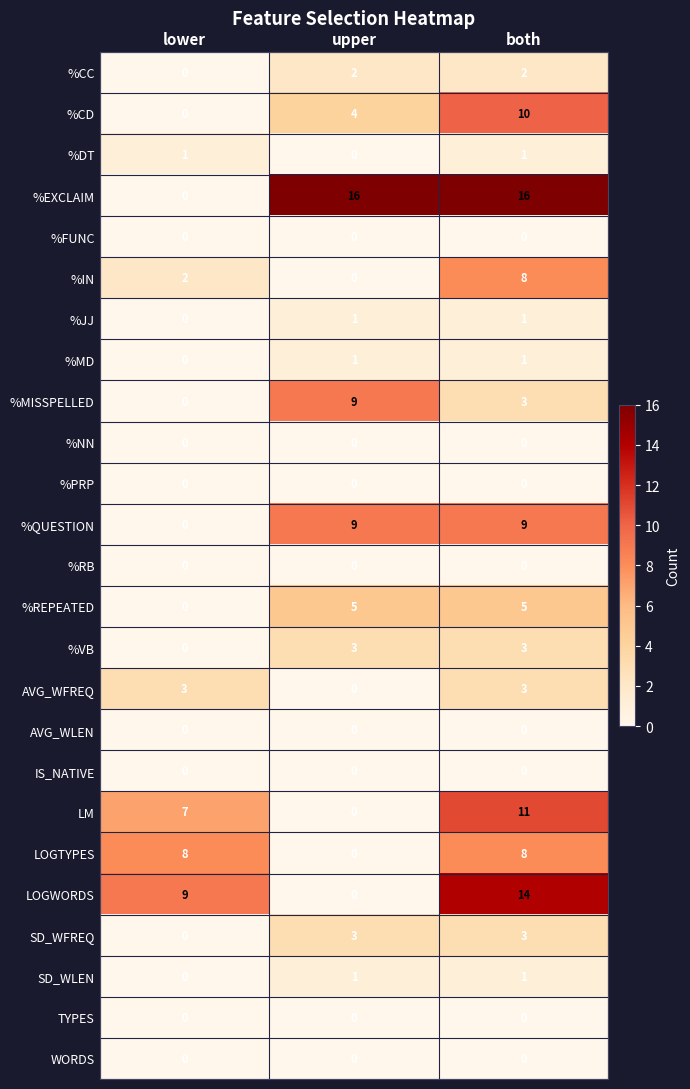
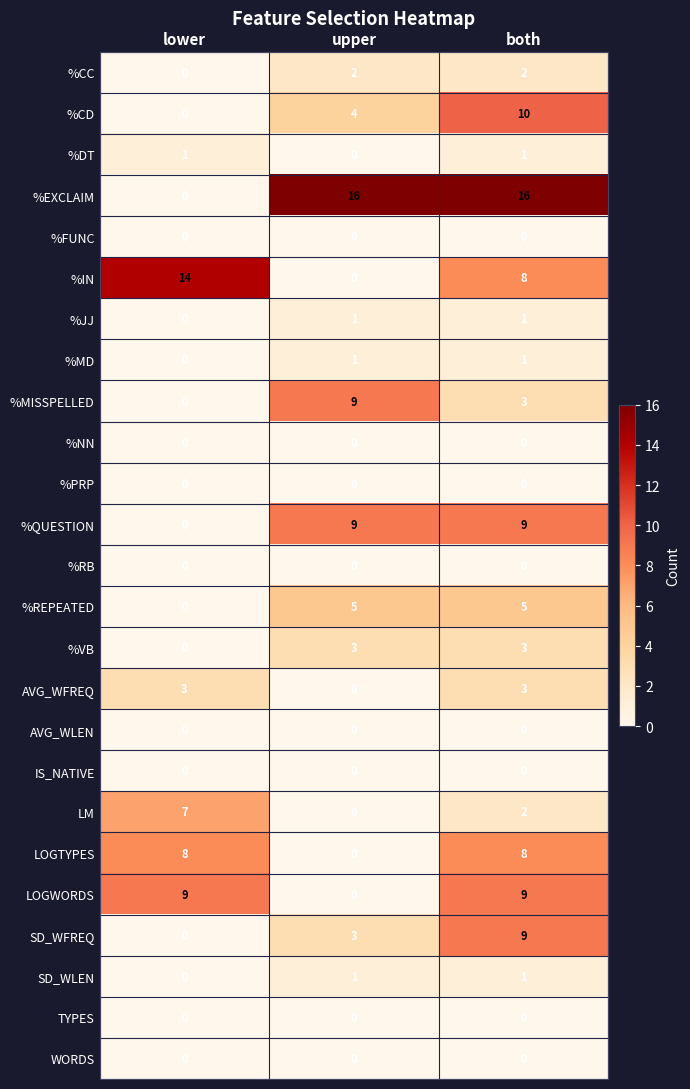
  {
    "%CC": {
      "upper": 2,
      "both": 2
    },
    "%CD": {
      "upper": 4,
      "both": 10
    },
    "%EXCLAIM": {
      "upper": 16,
      "both": 16
    },
    "%IN": {
-     "lower": 2,
+     "lower": 14,
      "both": 8
    },
    "%MISSPELLED": {
      "upper": 9,
      "both": 3
    },
    "%QUESTION": {
      "upper": 9,
      "both": 9
    },
    "%REPEATED": {
      "upper": 5,
      "both": 5
    },
    "%VB": {
      "upper": 3,
      "both": 3
    },
    "AVG_WFREQ": {
      "lower": 3,
      "both": 3
    },
    "LM": {
      "lower": 7,
-     "both": 11
+     "both": 2
    },
    "LOGTYPES": {
      "lower": 8,
      "both": 8
    },
    "LOGWORDS": {
      "lower": 9,
-     "both": 14
+     "both": 9
    },
    "SD_WFREQ": {
      "upper": 3,
-     "both": 3
+     "both": 9
    }
  }
